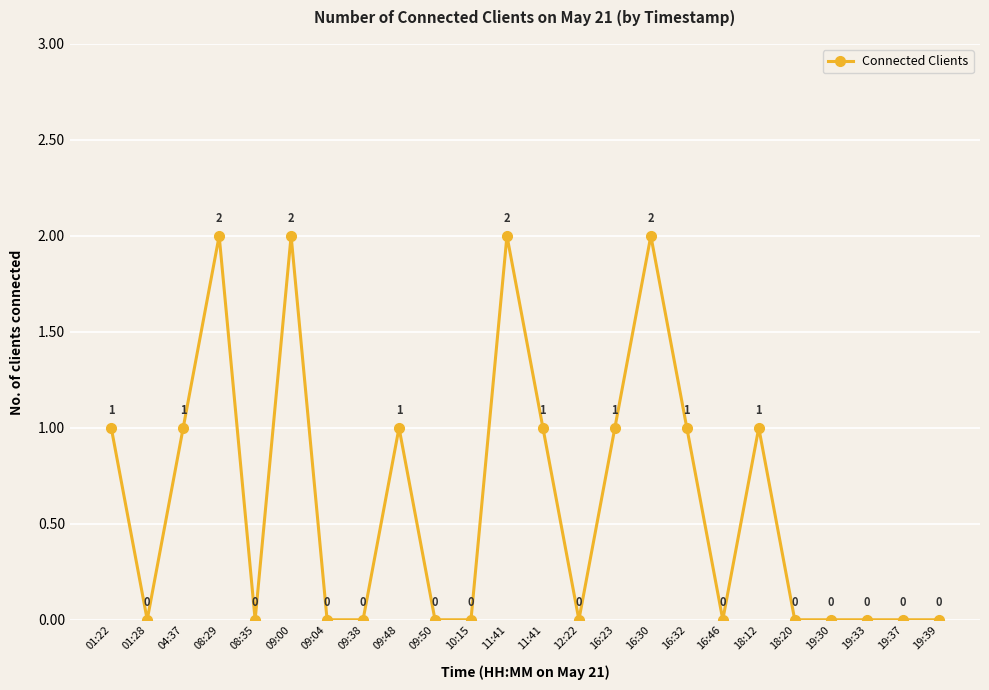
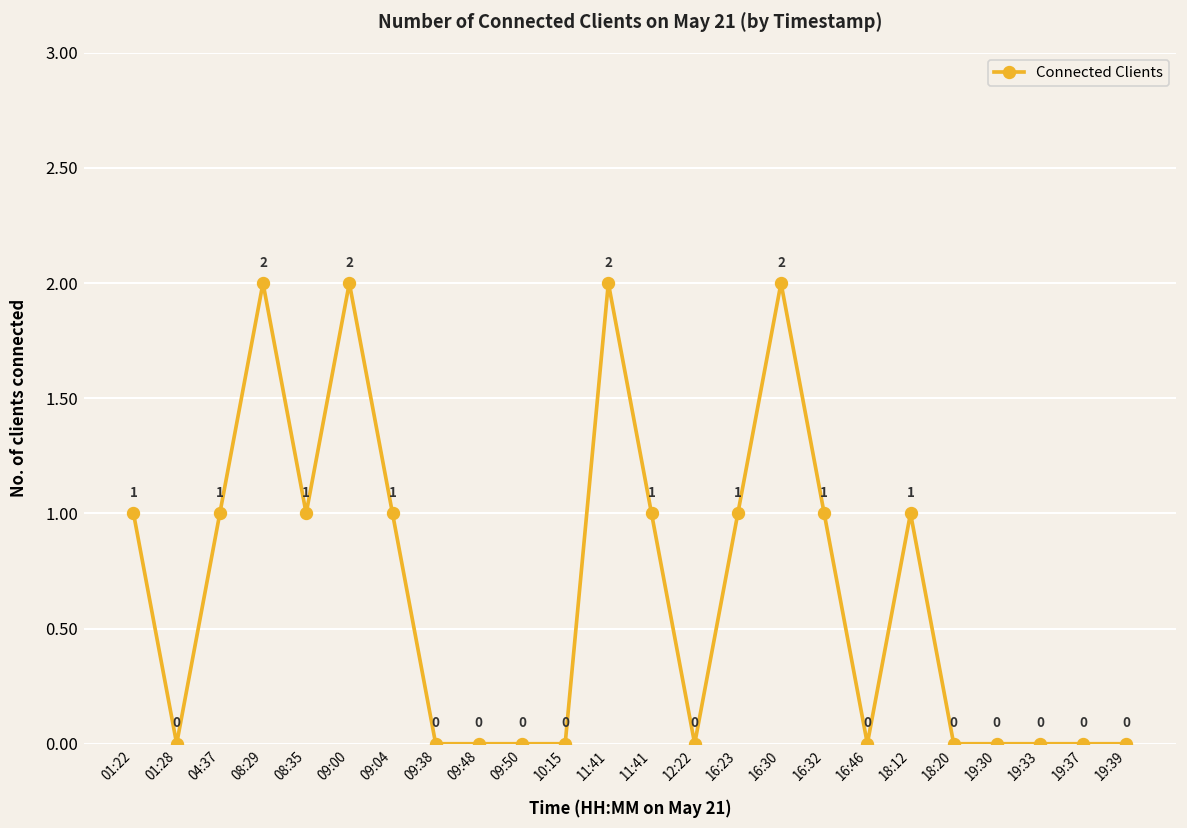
  {
    "01:22": 1,
    "01:28": 0,
    "04:37": 1,
    "08:29": 2,
-   "08:35": 0,
+   "08:35": 1,
    "09:00": 2,
-   "09:04": 0,
+   "09:04": 1,
    "09:38": 0,
-   "09:48": 1,
+   "09:48": 0,
    "09:50": 0,
    "10:15": 0,
    "12:22": 0,
    "16:23": 1,
    "16:30": 2,
    "16:32": 1,
    "16:46": 0,
    "18:12": 1,
    "18:20": 0,
    "19:30": 0,
    "19:33": 0,
    "19:37": 0,
    "19:39": 0
  }
